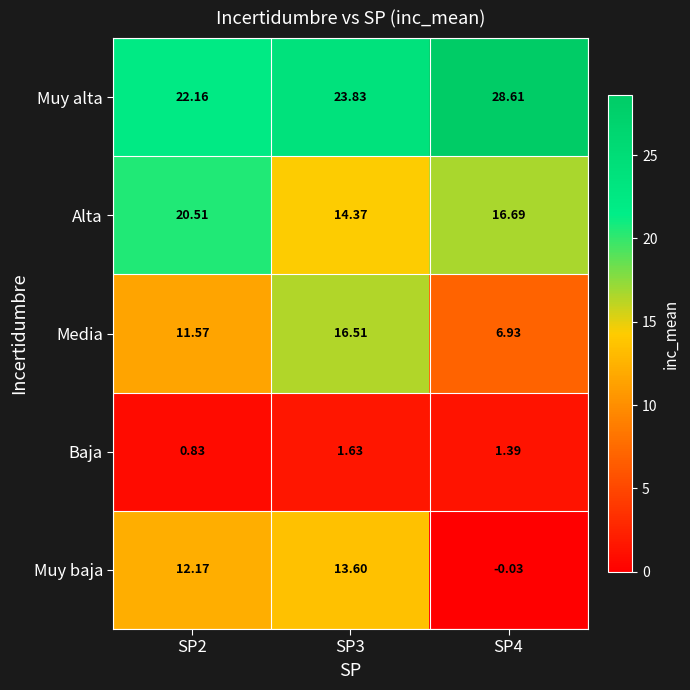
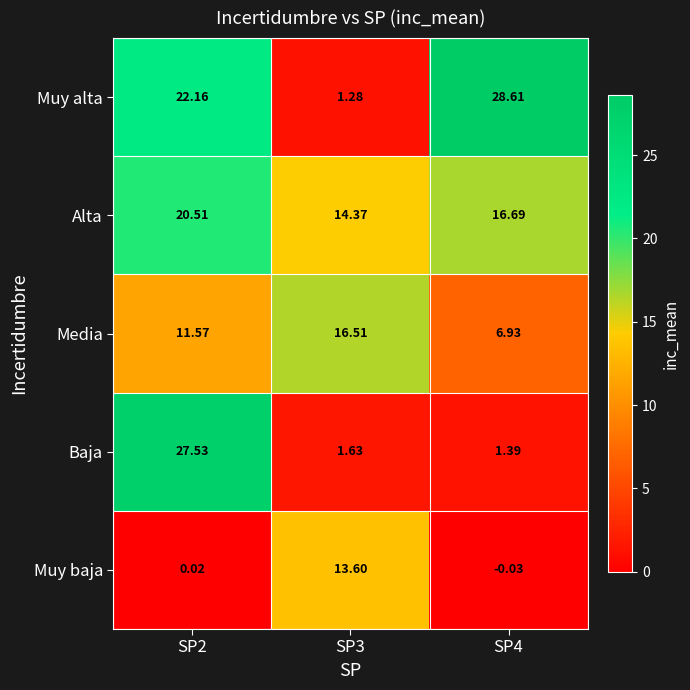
  {
    "Muy alta": {
      "SP2": 22.16,
-     "SP3": 23.83,
+     "SP3": 1.28,
      "SP4": 28.61
    },
    "Alta": {
      "SP2": 20.51,
      "SP3": 14.37,
      "SP4": 16.69
    },
    "Media": {
      "SP2": 11.57,
      "SP3": 16.51,
      "SP4": 6.93
    },
    "Baja": {
-     "SP2": 0.83,
+     "SP2": 27.53,
      "SP3": 1.63,
      "SP4": 1.39
    },
    "Muy baja": {
-     "SP2": 12.17,
+     "SP2": 0.02,
      "SP3": 13.60,
      "SP4": -0.03
    }
  }
